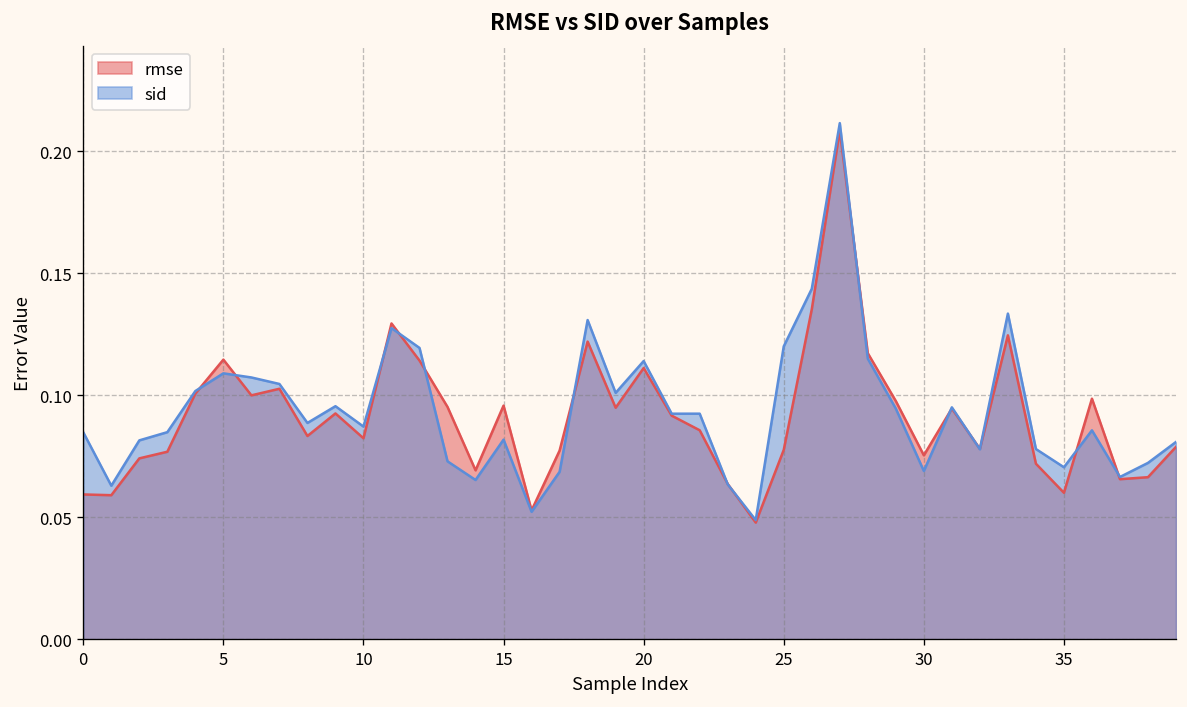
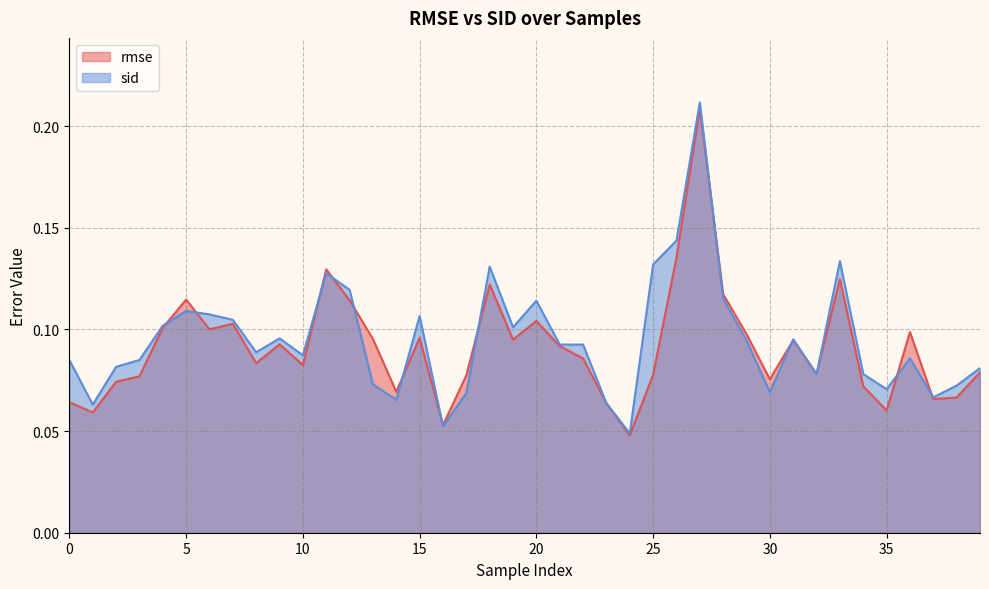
  {
    "rmse": {
-     "0": 0.059,
+     "0": 0.064,
      "5": 0.115,
      "10": 0.082,
      "15": 0.096,
-     "20": 0.111,
+     "20": 0.104,
      "25": 0.078,
      "30": 0.075,
      "35": 0.060
    },
    "sid": {
      "0": 0.085,
      "5": 0.109,
      "10": 0.087,
-     "15": 0.082,
+     "15": 0.107,
      "20": 0.114,
-     "25": 0.120,
+     "25": 0.132,
      "30": 0.069,
      "35": 0.071
    }
  }
